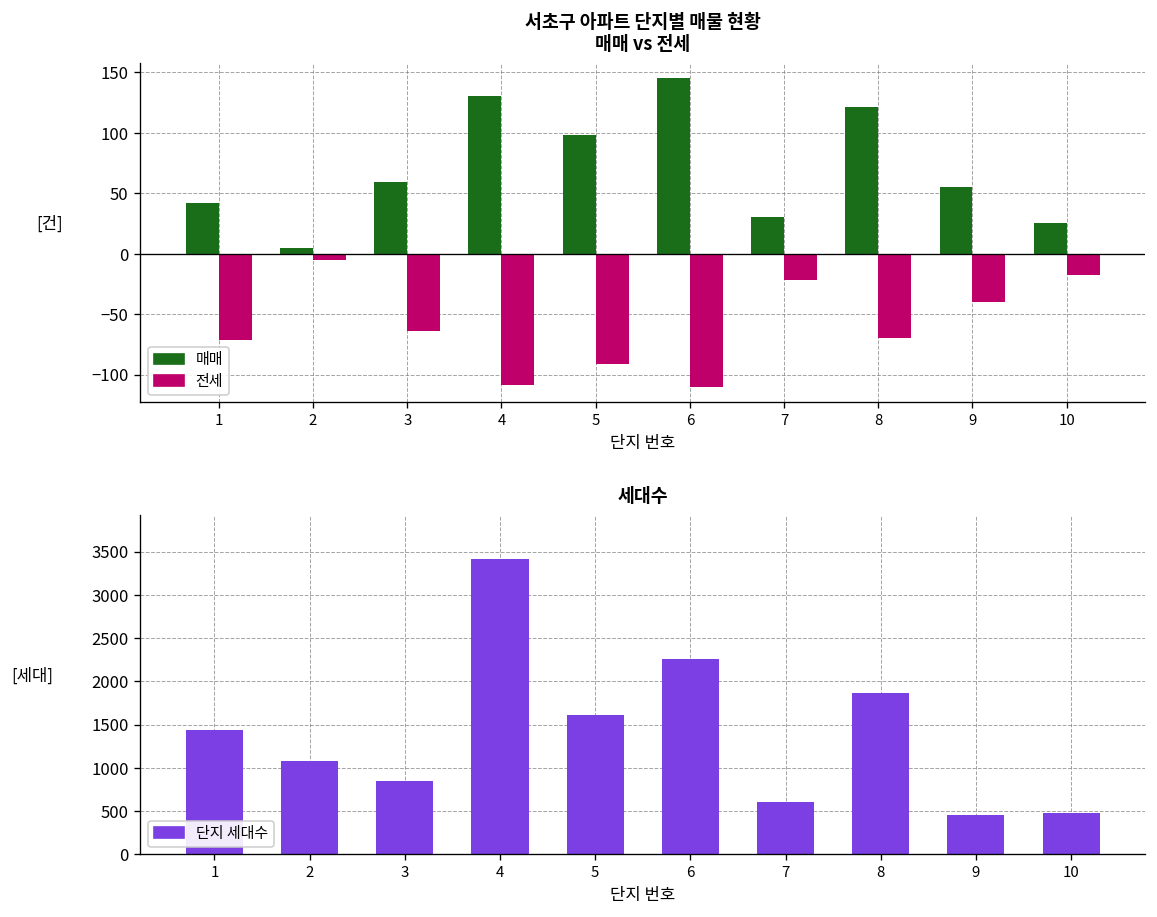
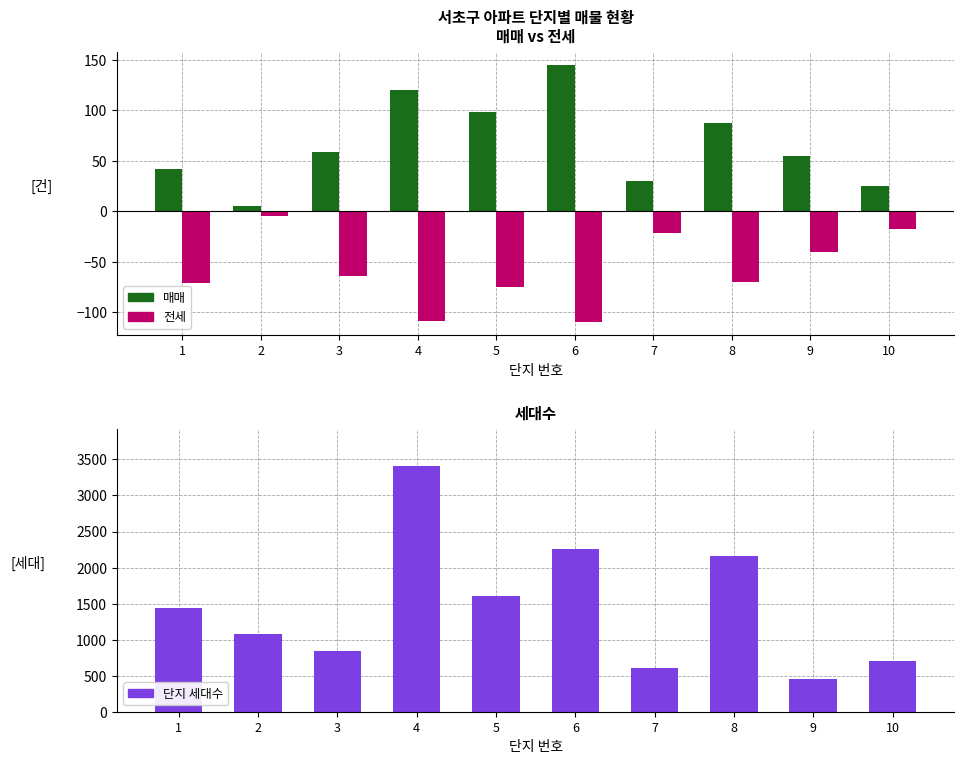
  {
    "서초구 아파트 단지별 매물 현황 매매 vs 전세": {
      "매매": {
        "1": 42,
        "2": 5,
        "3": 59,
-       "4": 130,
+       "4": 120,
        "5": 98,
        "6": 145,
        "7": 30,
-       "8": 121,
+       "8": 88,
        "9": 55,
        "10": 25
      },
      "전세": {
        "1": -71,
        "2": -5,
        "3": -64,
        "4": -109,
-       "5": -91,
+       "5": -75,
        "6": -110,
        "7": -22,
        "8": -70,
        "9": -40,
        "10": -18
      }
    },
    "세대수": {
      "1": 1400,
      "2": 1100,
      "3": 800,
      "4": 3400,
      "5": 1600,
      "6": 2300,
      "7": 600,
-     "8": 1900,
+     "8": 2200,
      "9": 500,
-     "10": 500
+     "10": 700
    }
  }
